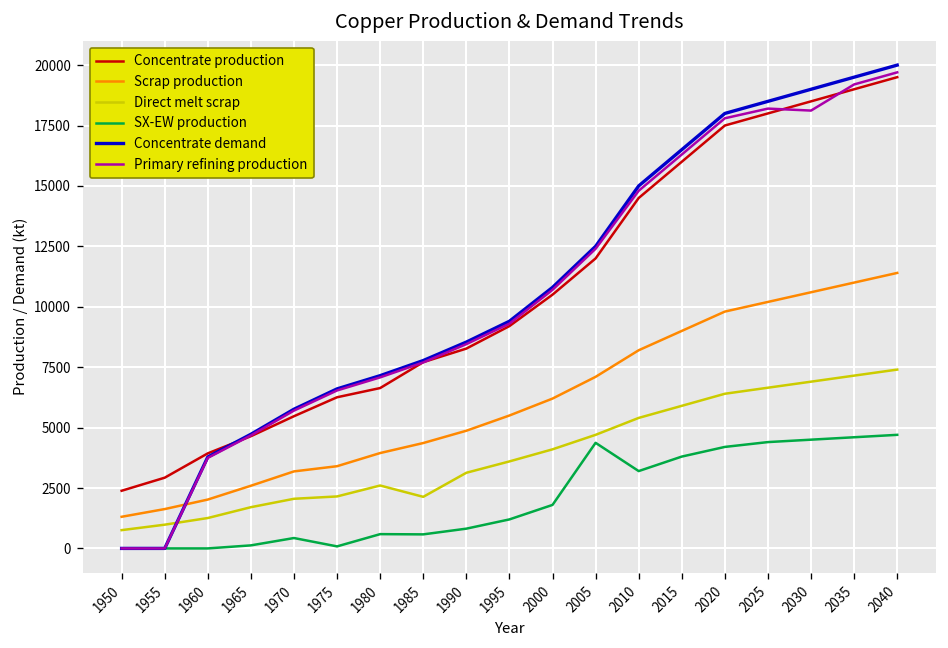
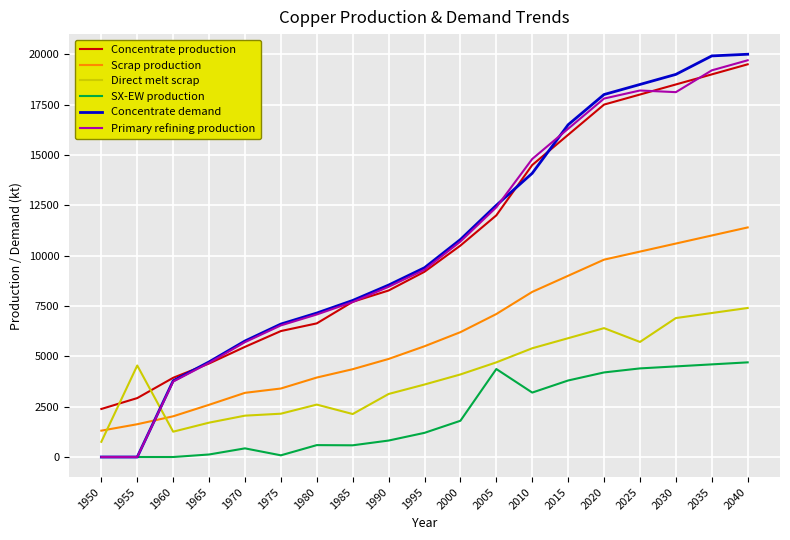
  {
    "Concentrate production": {
      "1950": 2400,
      "1955": 2900,
      "1960": 3900,
      "1970": 5500,
      "1975": 6300,
      "1980": 6600,
      "1990": 8300,
      "2000": 10500,
      "2005": 12000,
      "2010": 14500,
      "2015": 16000,
      "2020": 17500,
      "2025": 18000,
      "2030": 18500,
      "2035": 19000,
      "2040": 19500
    },
    "Scrap production": {
      "1950": 1300,
      "1955": 1600,
      "1960": 2000,
      "1965": 2600,
      "1970": 3200,
      "1975": 3400,
      "1980": 3900,
      "1985": 4400,
      "1990": 4900,
      "1995": 5500,
      "2000": 6200,
      "2005": 7100,
      "2010": 8200,
      "2015": 9000,
      "2020": 9800,
      "2025": 10200,
      "2030": 10600,
      "2035": 11000,
      "2040": 11400
    },
    "Direct melt scrap": {
      "1950": 800,
-     "1955": 1000,
+     "1955": 4500,
      "1960": 1300,
      "1965": 1700,
      "1970": 2100,
      "1975": 2200,
      "1980": 2600,
      "1985": 2100,
      "1990": 3100,
      "1995": 3600,
      "2000": 4100,
      "2005": 4700,
      "2010": 5400,
      "2015": 5900,
      "2020": 6400,
-     "2025": 6700,
+     "2025": 5700,
      "2030": 6900,
      "2035": 7200,
      "2040": 7400
    },
    "SX-EW production": {
      "1960": 0,
      "1965": 100,
      "1970": 400,
      "1975": 100,
      "1980": 600,
      "1985": 600,
      "1990": 800,
      "1995": 1200,
      "2000": 1800,
      "2005": 4400,
      "2010": 3200,
      "2015": 3800,
      "2020": 4200,
      "2025": 4400,
      "2030": 4500,
      "2035": 4600,
      "2040": 4700
    },
    "Concentrate demand": {
-     "2010": 15000,
+     "2010": 14100,
      "2015": 16500,
      "2020": 18000,
      "2025": 18500,
      "2030": 19000,
-     "2035": 19500,
+     "2035": 19900,
      "2040": 20000
    },
    "Primary refining production": {
      "2010": 14800,
      "2015": 16300,
      "2020": 17800,
      "2025": 18200,
      "2030": 18100,
      "2035": 19200,
      "2040": 19700
    }
  }
